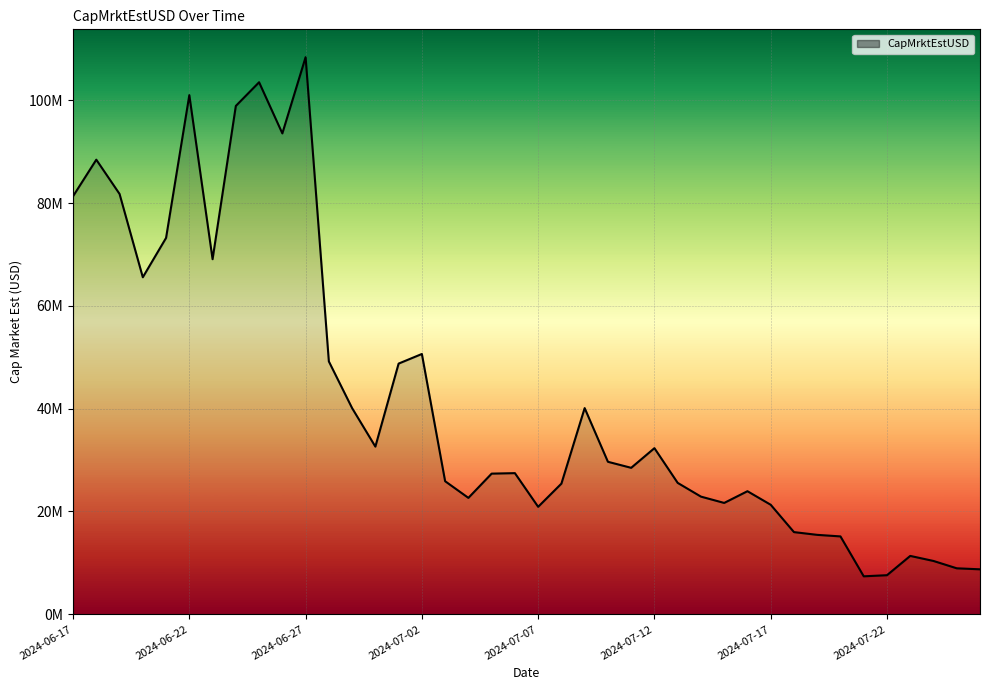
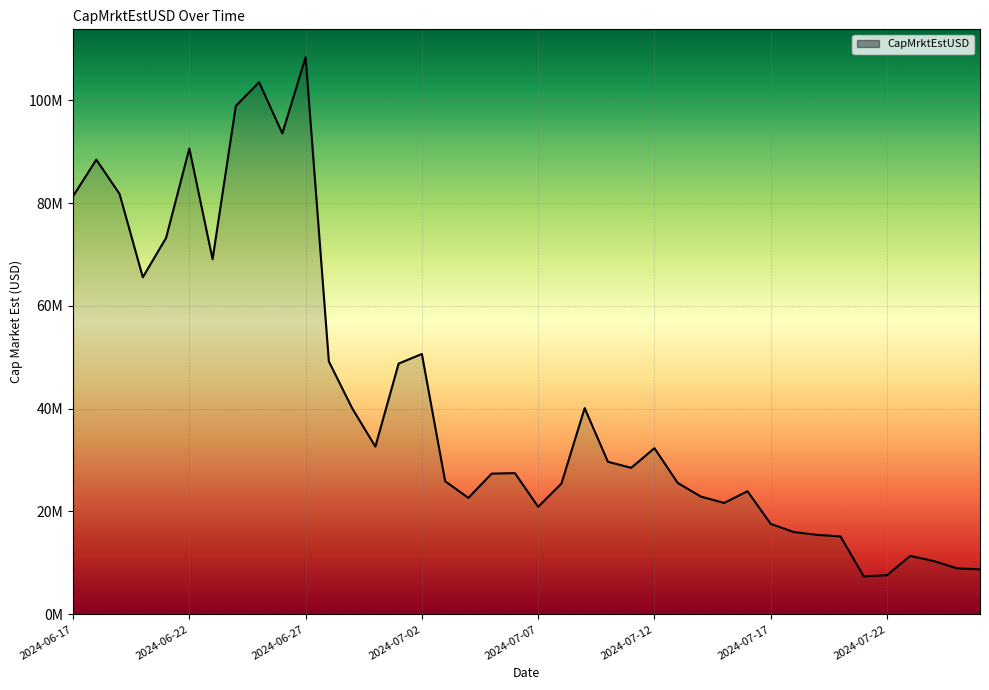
  {
    "2024-06-17": 81000000,
-   "2024-06-22": 101000000,
+   "2024-06-22": 91000000,
    "2024-06-27": 108000000,
    "2024-07-02": 51000000,
    "2024-07-07": 21000000,
    "2024-07-12": 32000000,
-   "2024-07-17": 21000000,
+   "2024-07-17": 18000000,
    "2024-07-22": 8000000
  }
